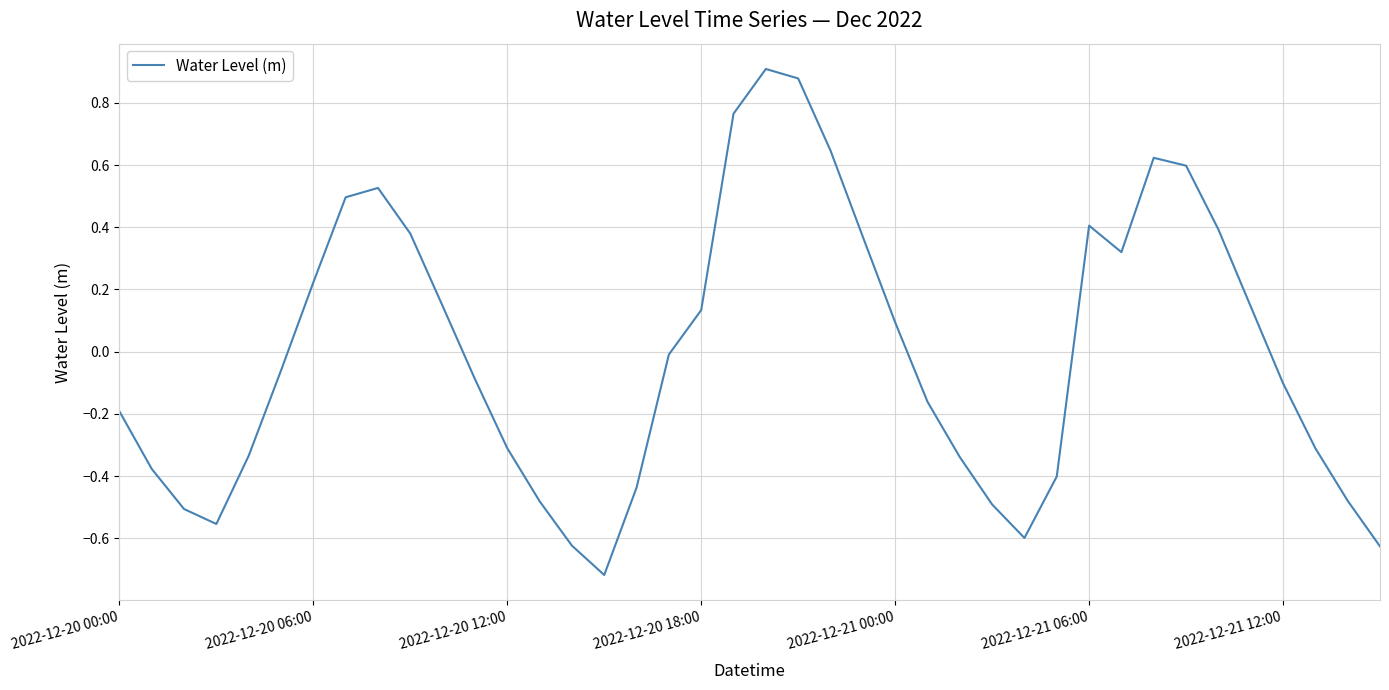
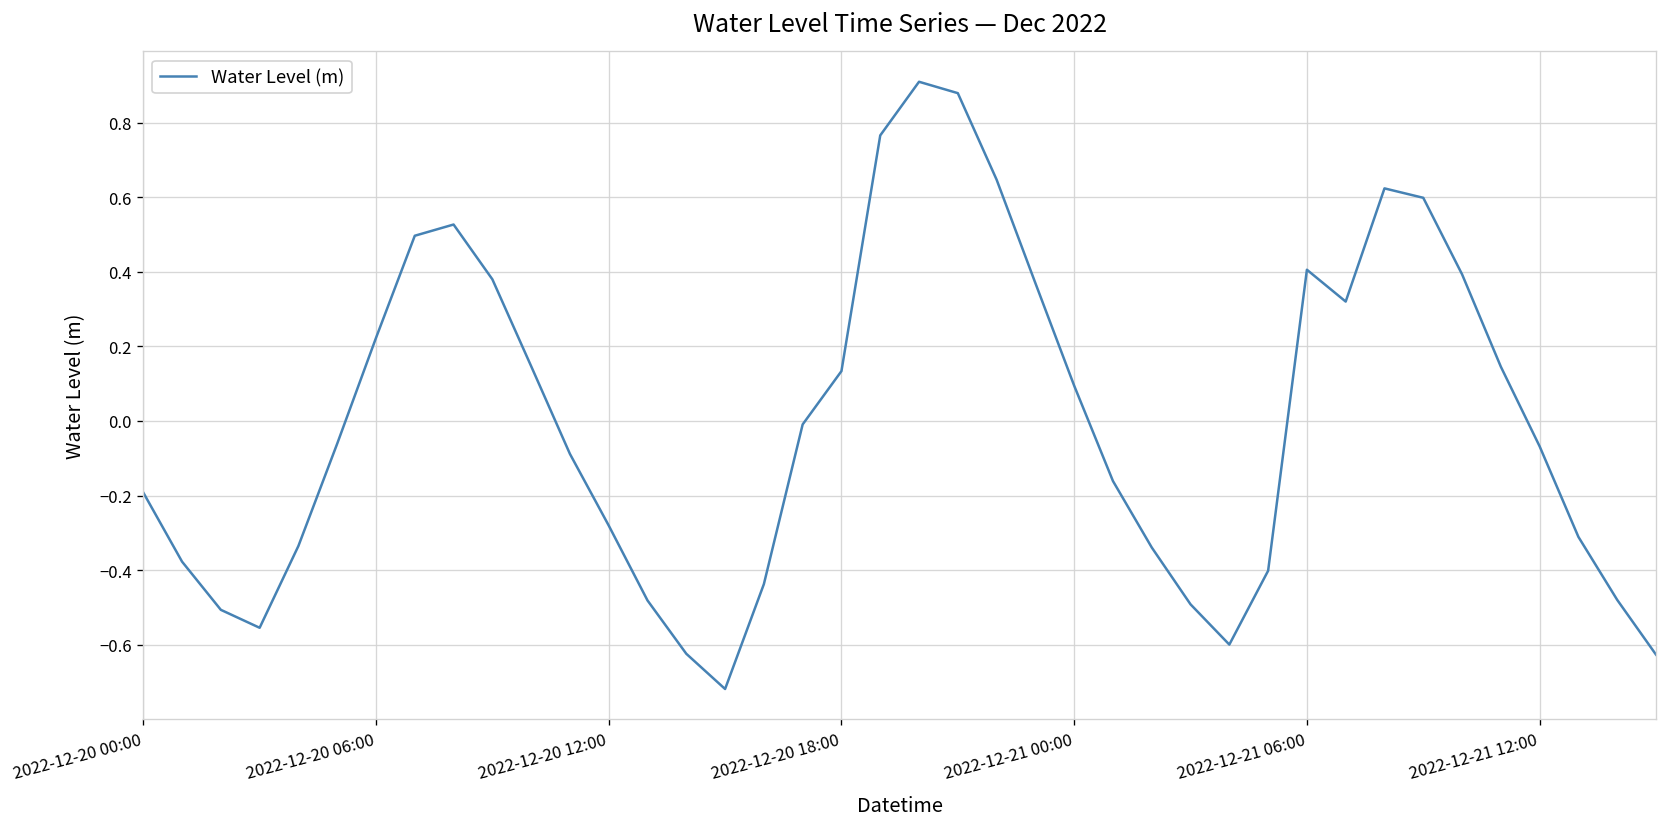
  {
    "2022-12-20 00:00": -0.19,
    "2022-12-20 06:00": 0.22,
-   "2022-12-20 12:00": -0.31,
+   "2022-12-20 12:00": -0.28,
    "2022-12-20 18:00": 0.13,
    "2022-12-21 00:00": 0.09,
    "2022-12-21 06:00": 0.41,
-   "2022-12-21 12:00": -0.10
+   "2022-12-21 12:00": -0.07
  }
